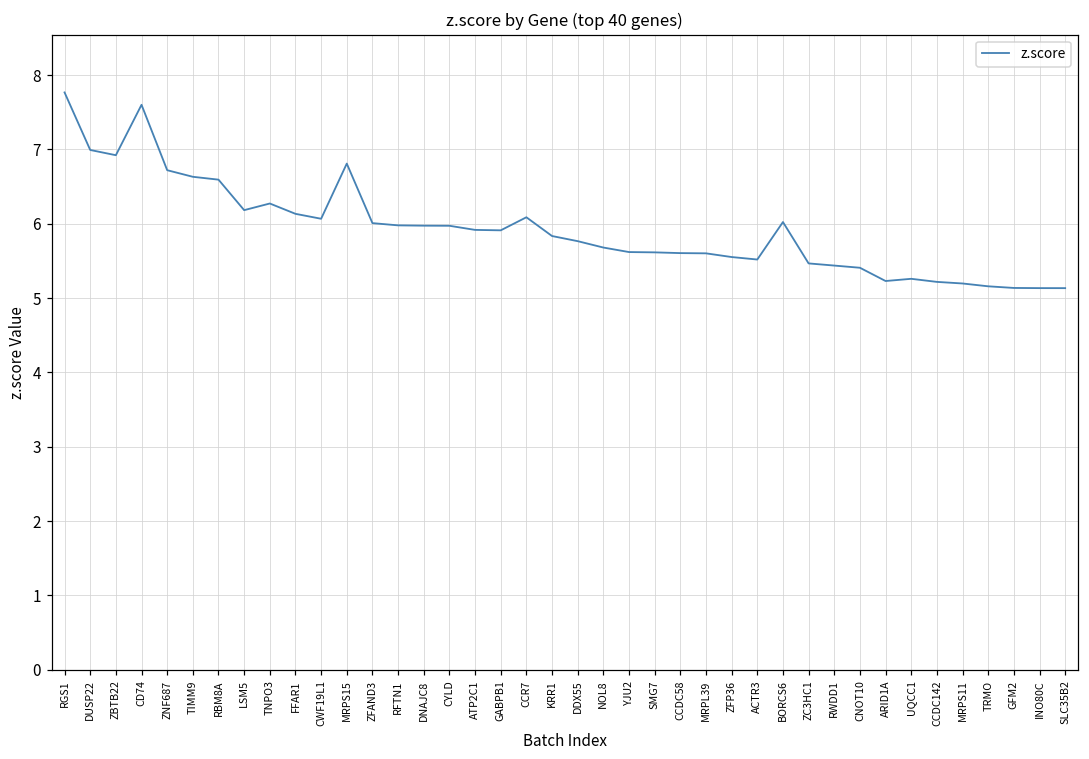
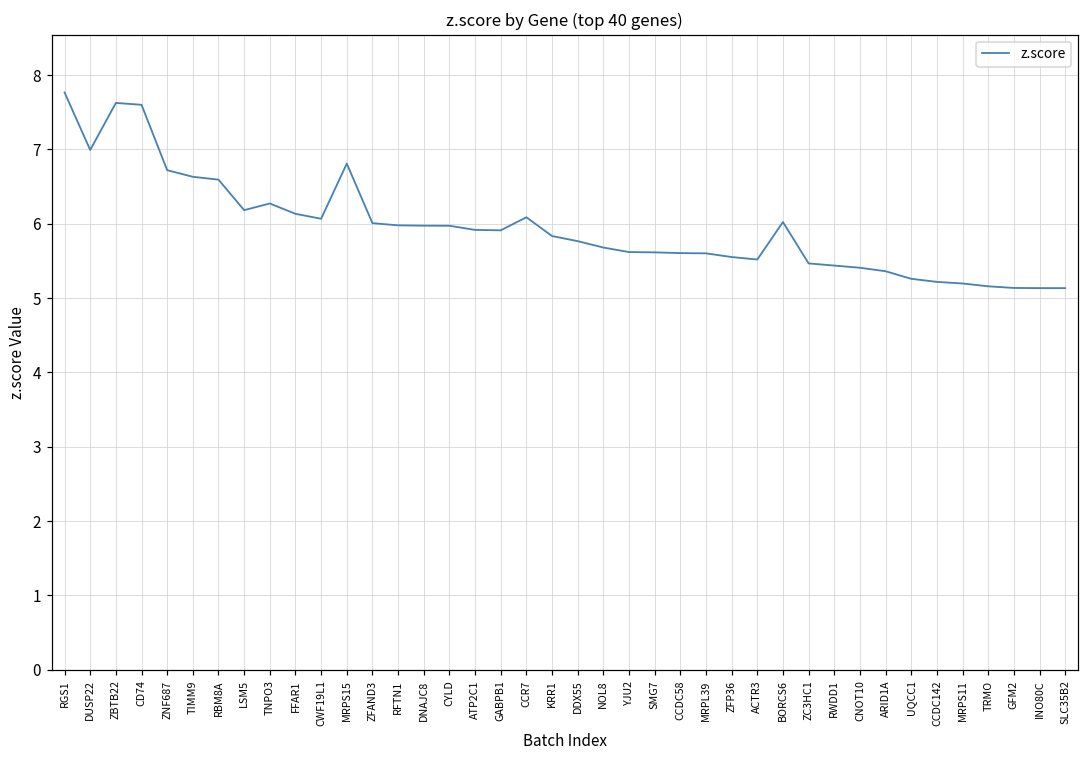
  {
    "RGS1": 7.8,
    "DUSP22": 7.0,
-   "ZBTB22": 6.9,
+   "ZBTB22": 7.6,
    "CD74": 7.6,
    "ZNF687": 6.7,
    "TIMM9": 6.6,
    "RBM8A": 6.6,
    "LSM5": 6.2,
    "TNPO3": 6.3,
    "FFAR1": 6.1,
    "CWF19L1": 6.1,
    "MRPS15": 6.8,
    "ZFAND3": 6.0,
    "RFTN1": 6.0,
    "DNAJC8": 6.0,
    "CYLD": 6.0,
    "ATP2C1": 5.9,
    "GABPB1": 5.9,
    "CCR7": 6.1,
    "KRR1": 5.8,
    "DDX55": 5.8,
    "NOL8": 5.7,
    "YJU2": 5.6,
    "SMG7": 5.6,
    "CCDC58": 5.6,
    "MRPL39": 5.6,
    "ZFP36": 5.6,
    "ACTR3": 5.5,
    "BORCS6": 6.0,
    "ZC3HC1": 5.5,
    "RWDD1": 5.4,
    "CNOT10": 5.4,
-   "ARID1A": 5.2,
+   "ARID1A": 5.4,
    "UQCC1": 5.3,
    "CCDC142": 5.2,
    "MRPS11": 5.2,
    "TRMO": 5.2,
    "GFM2": 5.1,
    "INO80C": 5.1,
    "SLC35B2": 5.1
  }
